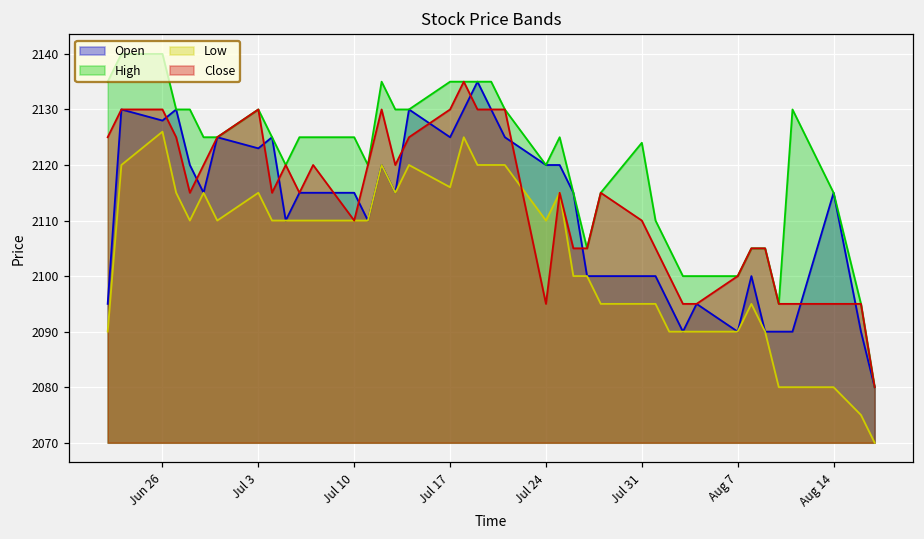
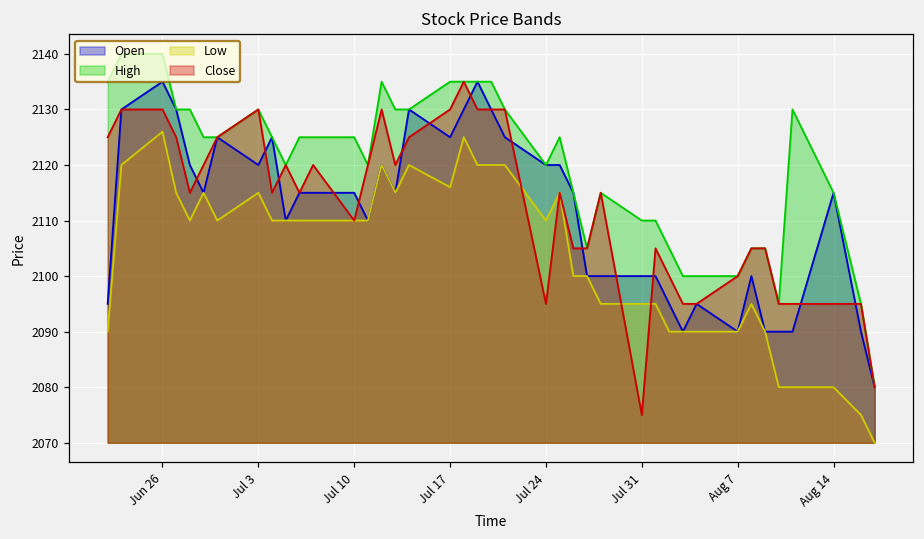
  {
    "Open": {
-     "Jun 26": 2128,
-     "Jul 3": 2123,
+     "Jun 26": 2135,
+     "Jul 3": 2120,
      "Jul 10": 2115,
      "Jul 17": 2125,
      "Jul 31": 2100
    },
    "High": {
      "Jul 10": 2125,
      "Jul 17": 2135,
-     "Jul 31": 2124
+     "Jul 31": 2110
    },
    "Low": {
      "Jun 26": 2126,
      "Jul 3": 2115,
      "Jul 17": 2116,
      "Jul 24": 2110,
      "Jul 31": 2095,
      "Aug 14": 2080
    },
    "Close": {
      "Jun 26": 2130,
      "Jul 17": 2130,
      "Jul 24": 2095,
-     "Jul 31": 2110,
+     "Jul 31": 2075,
      "Aug 14": 2095
    }
  }
